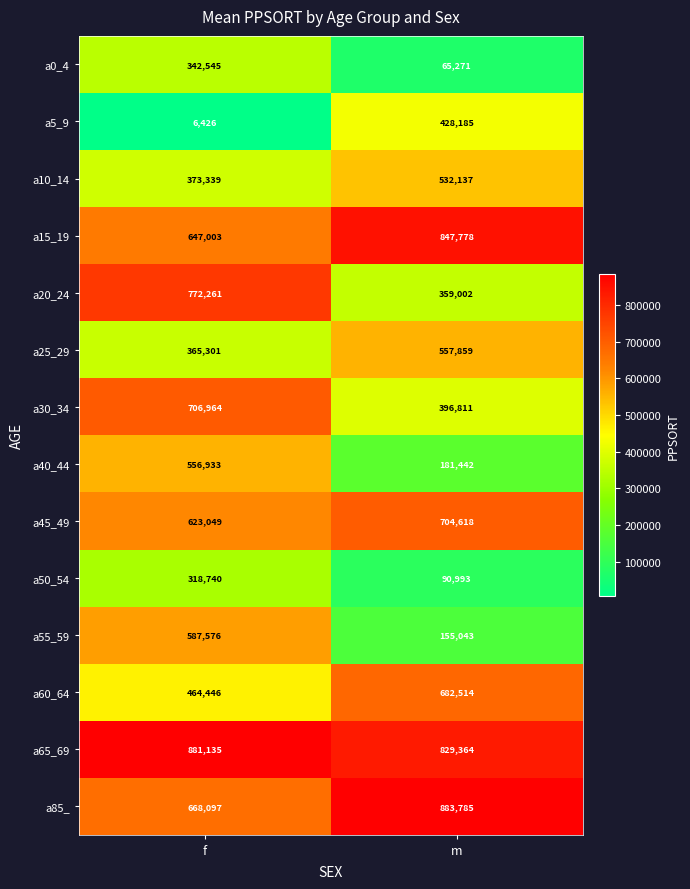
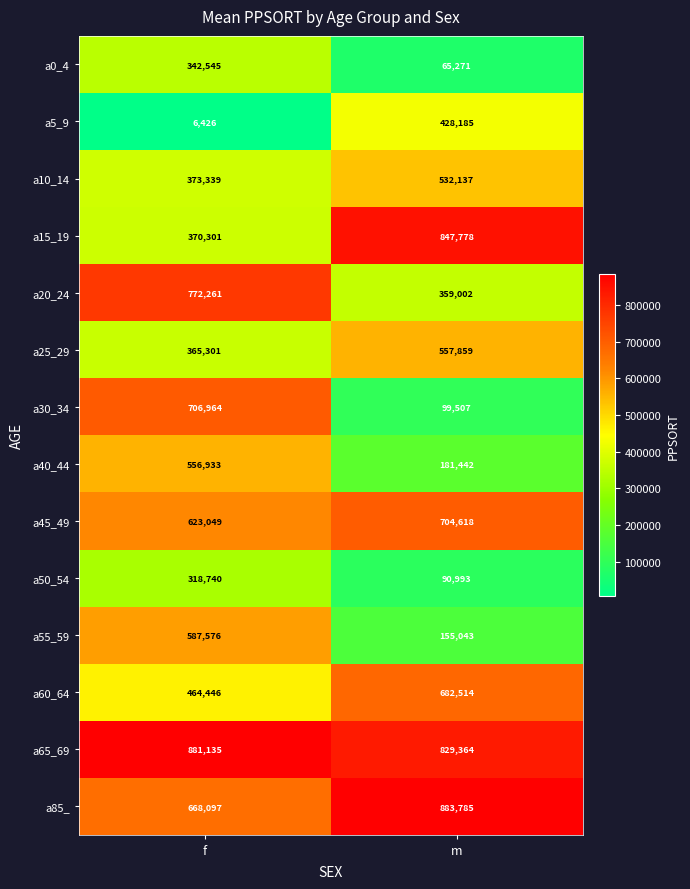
  {
    "a0_4": {
      "f": "342,545",
      "m": "65,271"
    },
    "a5_9": {
      "f": "6,426",
      "m": "428,185"
    },
    "a10_14": {
      "f": "373,339",
      "m": "532,137"
    },
    "a15_19": {
-     "f": "647,003",
+     "f": "370,301",
      "m": "847,778"
    },
    "a20_24": {
      "f": "772,261",
      "m": "359,002"
    },
    "a25_29": {
      "f": "365,301",
      "m": "557,859"
    },
    "a30_34": {
      "f": "706,964",
-     "m": "396,811"
+     "m": "99,507"
    },
    "a40_44": {
      "f": "556,933",
      "m": "181,442"
    },
    "a45_49": {
      "f": "623,049",
      "m": "704,618"
    },
    "a50_54": {
      "f": "318,740",
      "m": "90,993"
    },
    "a55_59": {
      "f": "587,576",
      "m": "155,043"
    },
    "a60_64": {
      "f": "464,446",
      "m": "682,514"
    },
    "a65_69": {
      "f": "881,135",
      "m": "829,364"
    },
    "a85_": {
      "f": "668,097",
      "m": "883,785"
    }
  }
